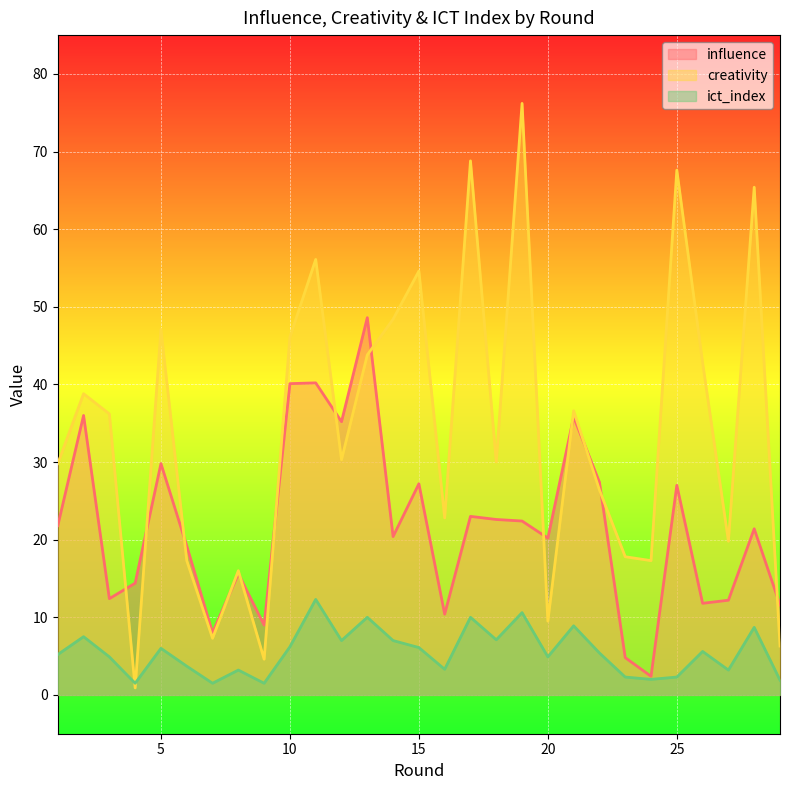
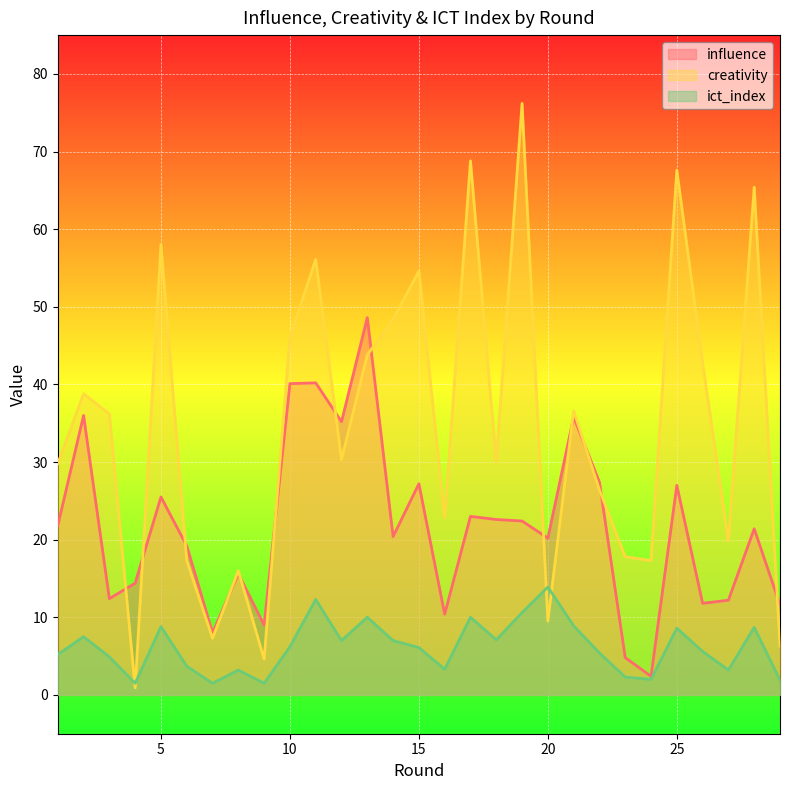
  {
    "influence": {
-     "5": 30,
+     "5": 26,
      "10": 40,
      "15": 27,
      "20": 20,
      "25": 27
    },
    "creativity": {
-     "5": 47,
+     "5": 58,
      "10": 46,
      "15": 55,
      "20": 10,
      "25": 68
    },
    "ict_index": {
-     "5": 6,
+     "5": 9,
      "10": 6,
      "15": 6,
-     "20": 5,
-     "25": 2
+     "20": 14,
+     "25": 9
    }
  }
